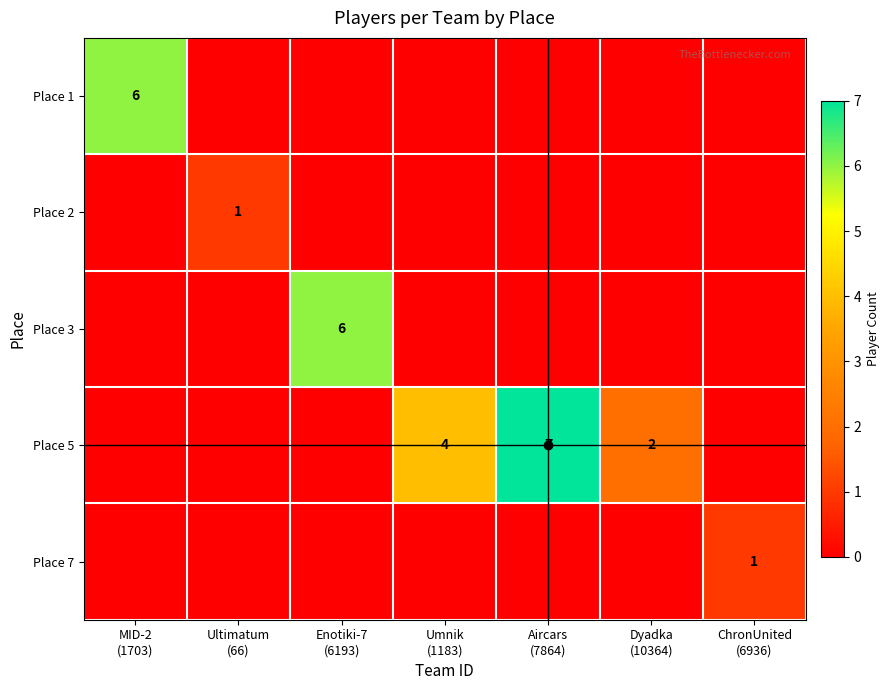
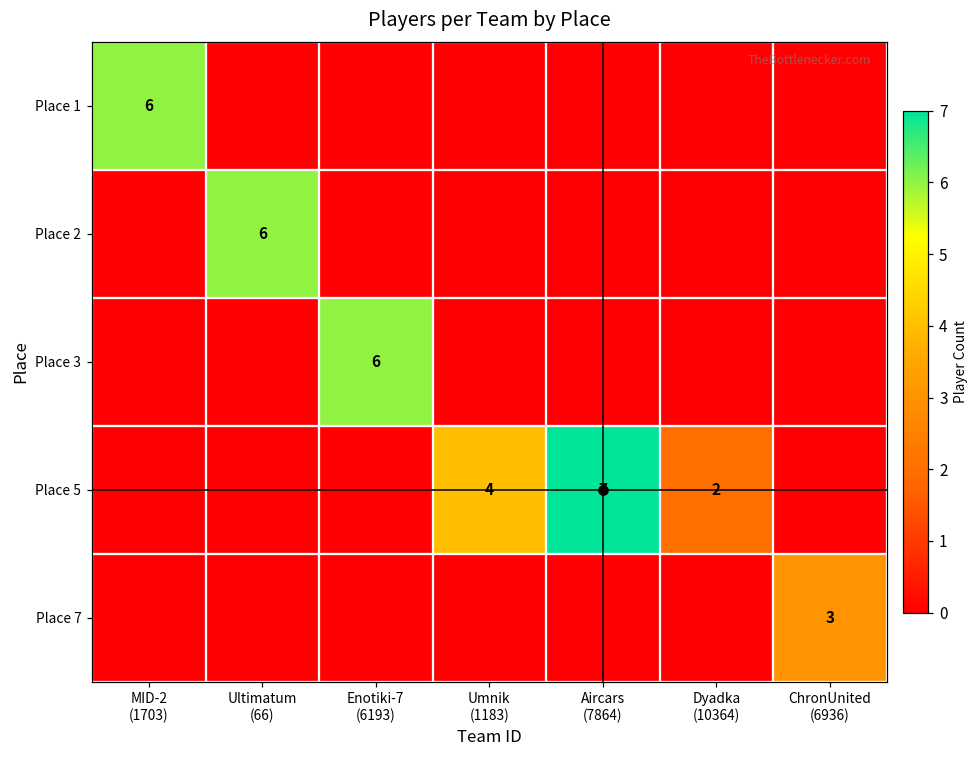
  {
    "Place 1": {
      "MID-2 (1703)": 6
    },
    "Place 2": {
-     "Ultimatum (66)": 1
+     "Ultimatum (66)": 6
    },
    "Place 3": {
      "Enotiki-7 (6193)": 6
    },
    "Place 5": {
      "Umnik (1183)": 4,
      "Dyadka (10364)": 2
    },
    "Place 7": {
-     "ChronUnited (6936)": 1
+     "ChronUnited (6936)": 3
    }
  }
